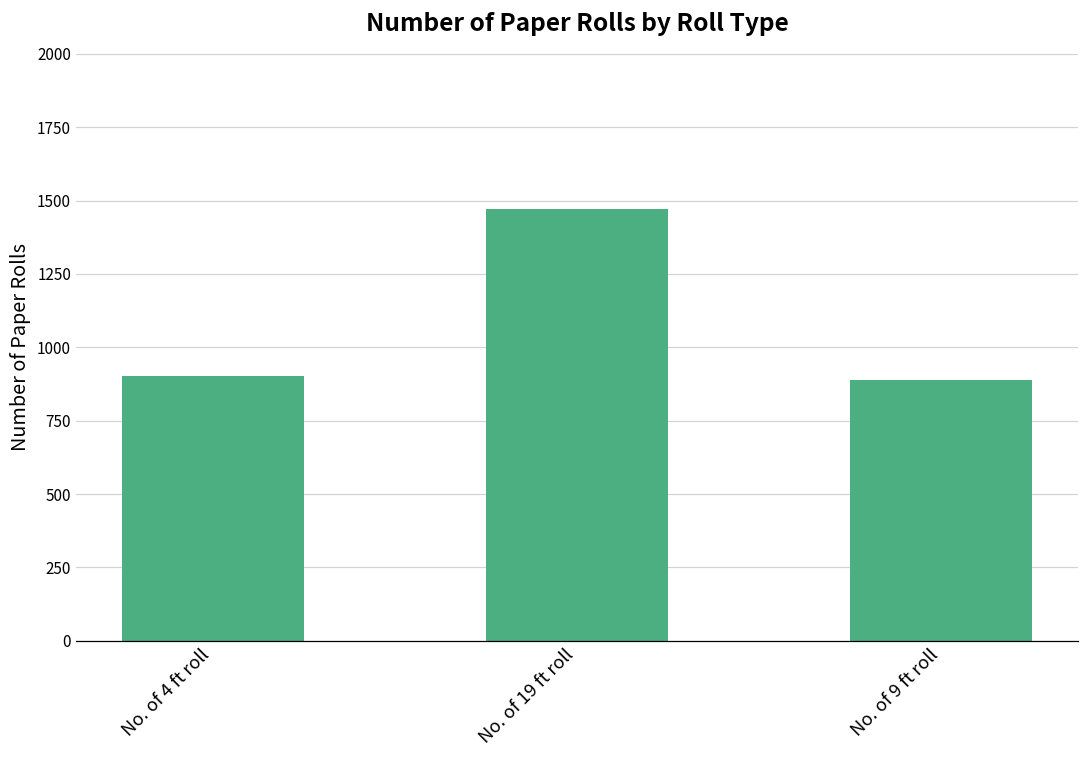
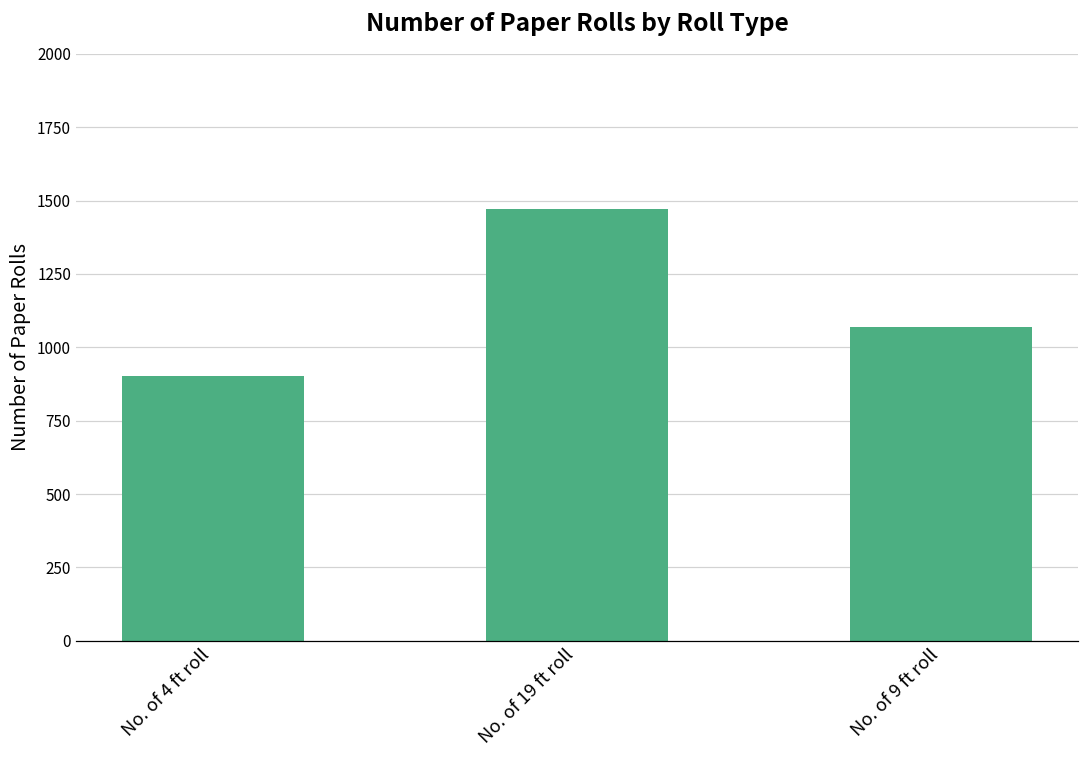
  {
    "No. of 4 ft roll": 900,
    "No. of 19 ft roll": 1470,
-   "No. of 9 ft roll": 890
+   "No. of 9 ft roll": 1070
  }
